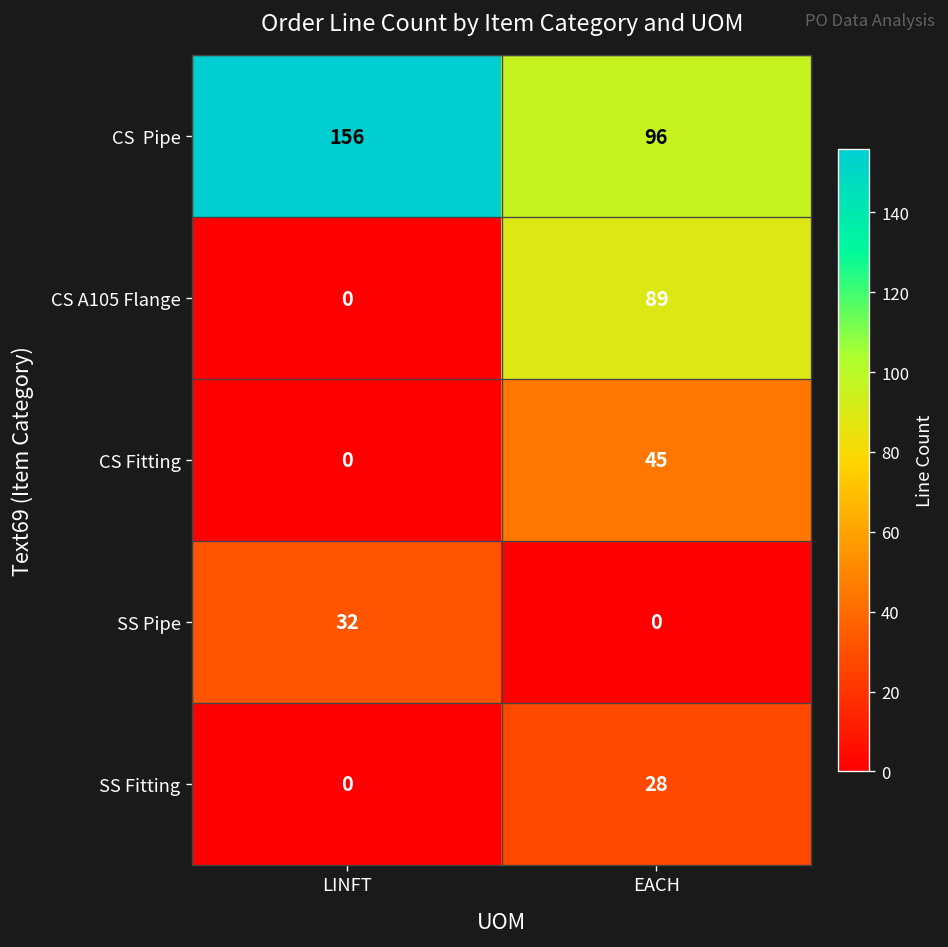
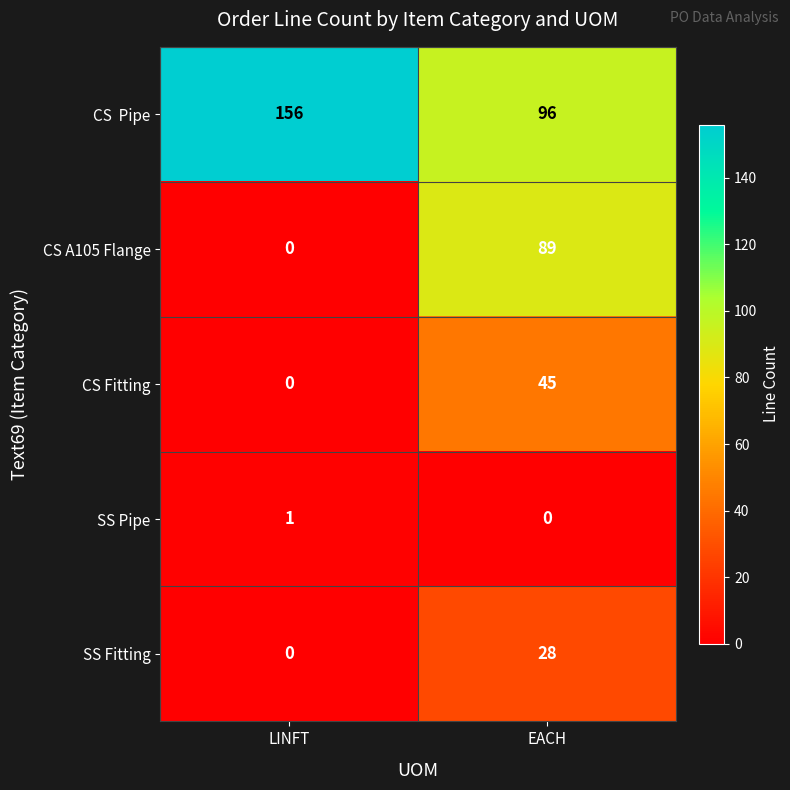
  {
    "CS Pipe": {
      "LINFT": 156,
      "EACH": 96
    },
    "CS A105 Flange": {
      "LINFT": 0,
      "EACH": 89
    },
    "CS Fitting": {
      "LINFT": 0,
      "EACH": 45
    },
    "SS Pipe": {
-     "LINFT": 32,
+     "LINFT": 1,
      "EACH": 0
    },
    "SS Fitting": {
      "LINFT": 0,
      "EACH": 28
    }
  }
